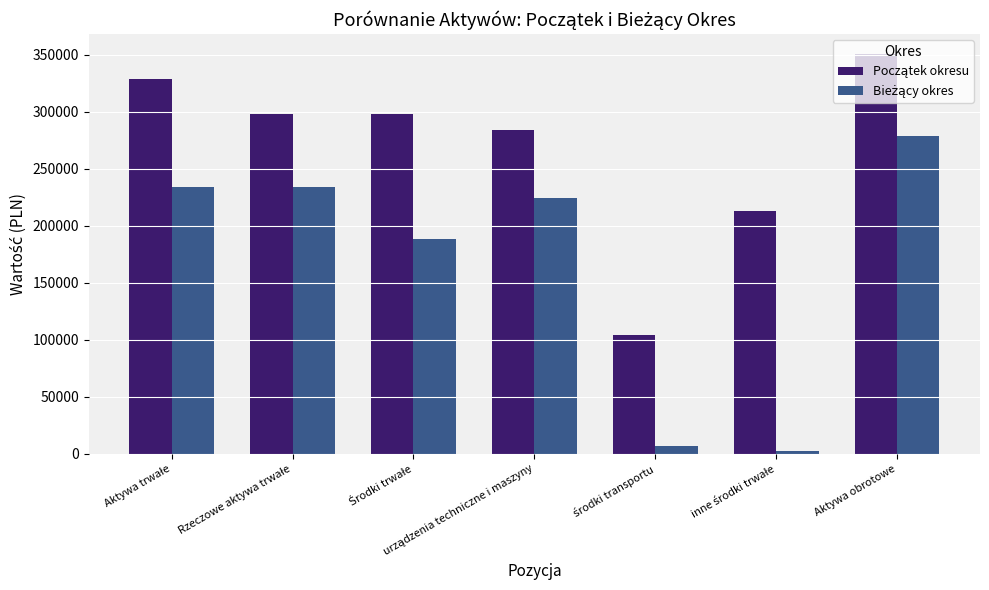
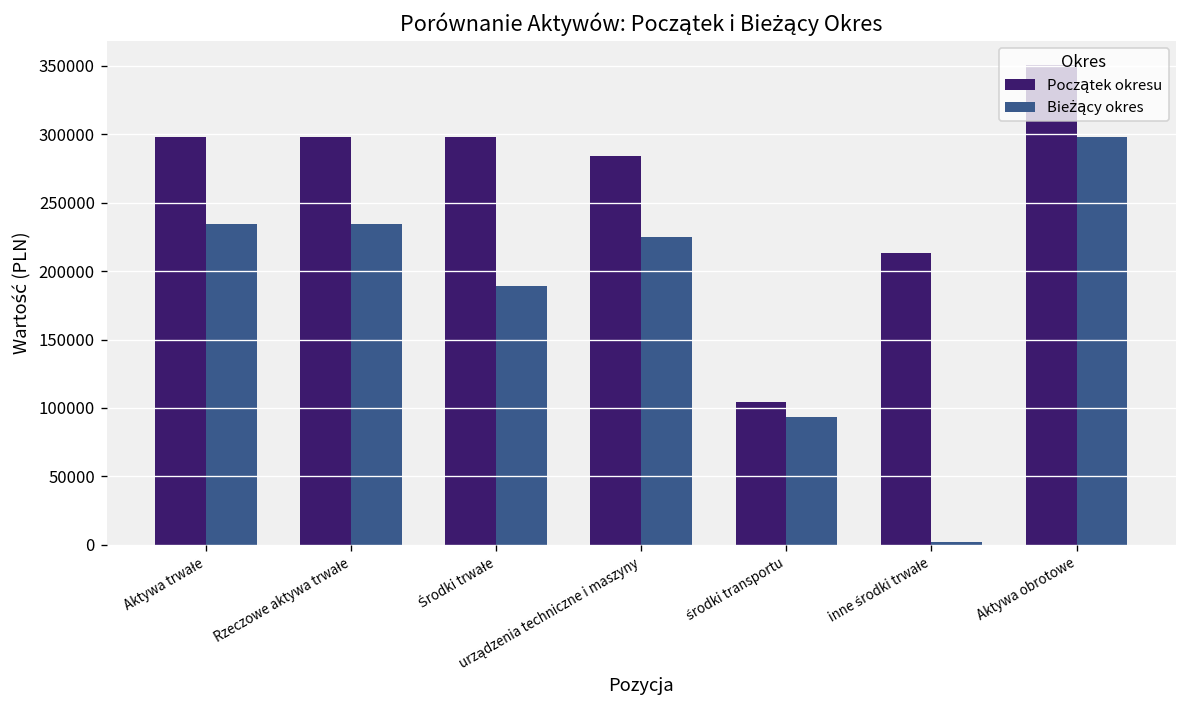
  {
    "Początek okresu": {
-     "Aktywa trwałe": 329000,
+     "Aktywa trwałe": 298000,
      "Rzeczowe aktywa trwałe": 298000,
      "Środki trwałe": 298000,
      "urządzenia techniczne i maszyny": 284000,
      "środki transportu": 105000,
      "inne środki trwałe": 213000
    },
    "Bieżący okres": {
      "Aktywa trwałe": 234000,
      "Rzeczowe aktywa trwałe": 234000,
      "Środki trwałe": 189000,
      "urządzenia techniczne i maszyny": 225000,
-     "środki transportu": 7000,
+     "środki transportu": 93000,
      "inne środki trwałe": 2000,
-     "Aktywa obrotowe": 279000
+     "Aktywa obrotowe": 298000
    }
  }
